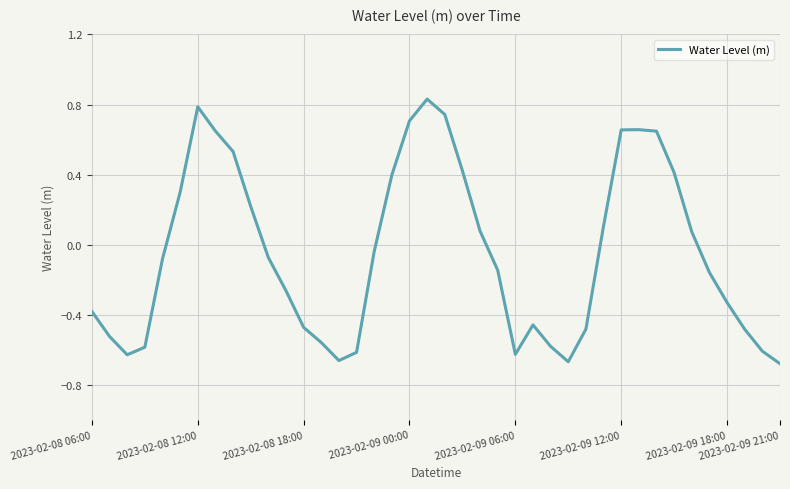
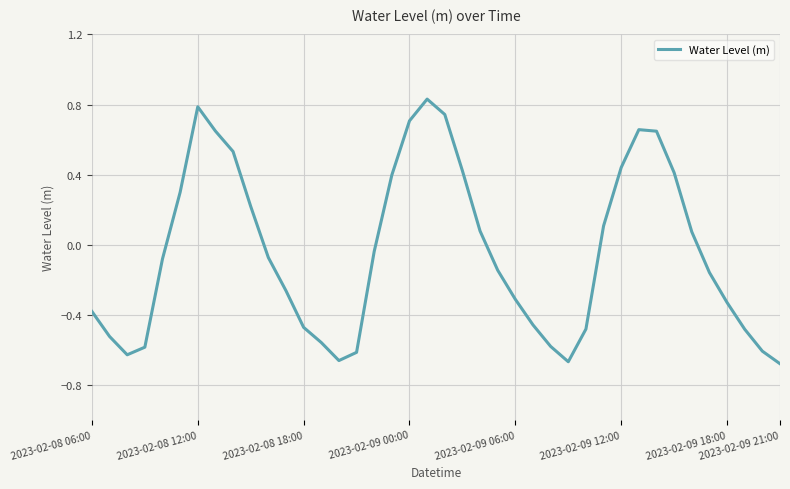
  {
    "2023-02-08 06:00": -0.38,
    "2023-02-08 12:00": 0.79,
    "2023-02-08 18:00": -0.47,
    "2023-02-09 00:00": 0.71,
-   "2023-02-09 06:00": -0.63,
-   "2023-02-09 12:00": 0.66,
+   "2023-02-09 06:00": -0.31,
+   "2023-02-09 12:00": 0.44,
    "2023-02-09 18:00": -0.33,
    "2023-02-09 21:00": -0.68
  }
